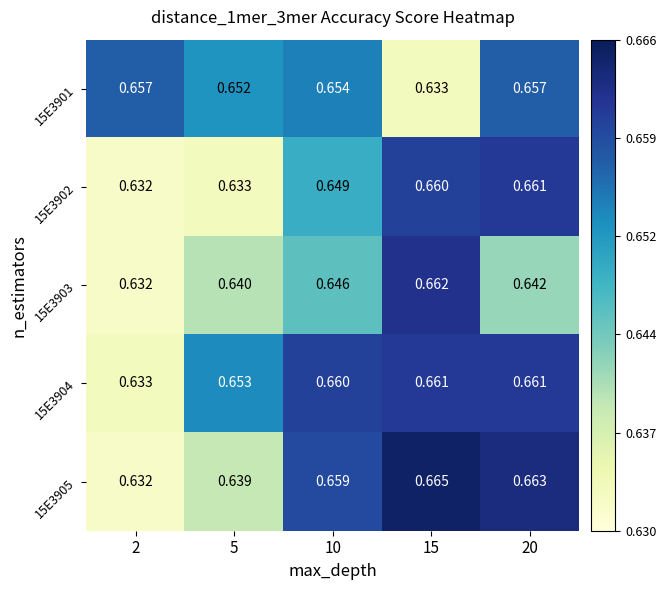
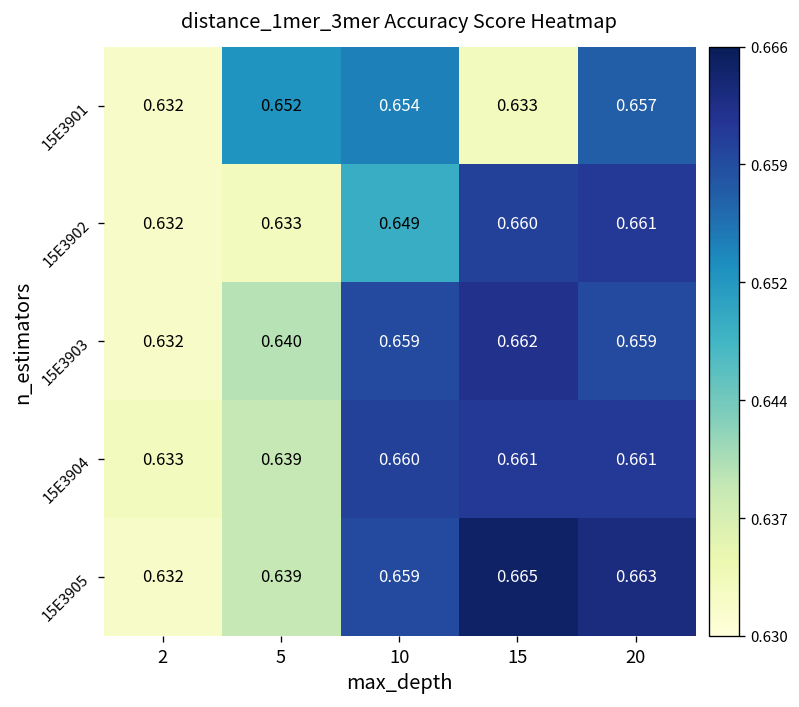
  {
    "15E3901": {
-     "2": 0.657,
+     "2": 0.632,
      "5": 0.652,
      "10": 0.654,
      "15": 0.633,
      "20": 0.657
    },
    "15E3902": {
      "2": 0.632,
      "5": 0.633,
      "10": 0.649,
      "15": 0.660,
      "20": 0.661
    },
    "15E3903": {
      "2": 0.632,
      "5": 0.640,
-     "10": 0.646,
+     "10": 0.659,
      "15": 0.662,
-     "20": 0.642
+     "20": 0.659
    },
    "15E3904": {
      "2": 0.633,
-     "5": 0.653,
+     "5": 0.639,
      "10": 0.660,
      "15": 0.661,
      "20": 0.661
    },
    "15E3905": {
      "2": 0.632,
      "5": 0.639,
      "10": 0.659,
      "15": 0.665,
      "20": 0.663
    }
  }
